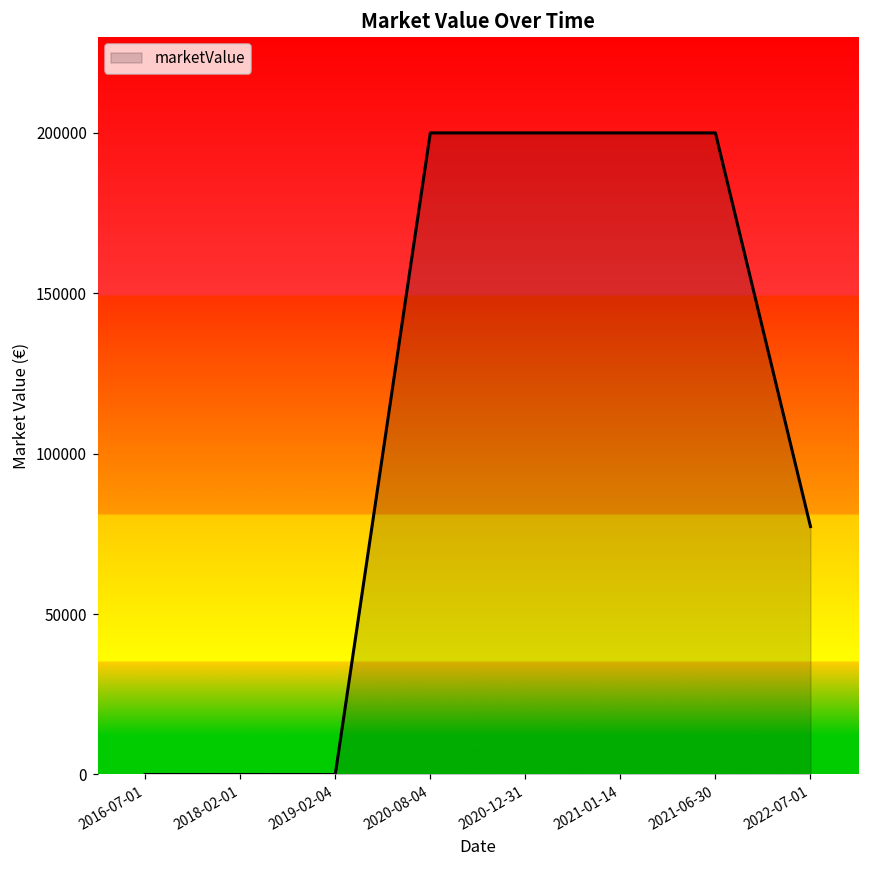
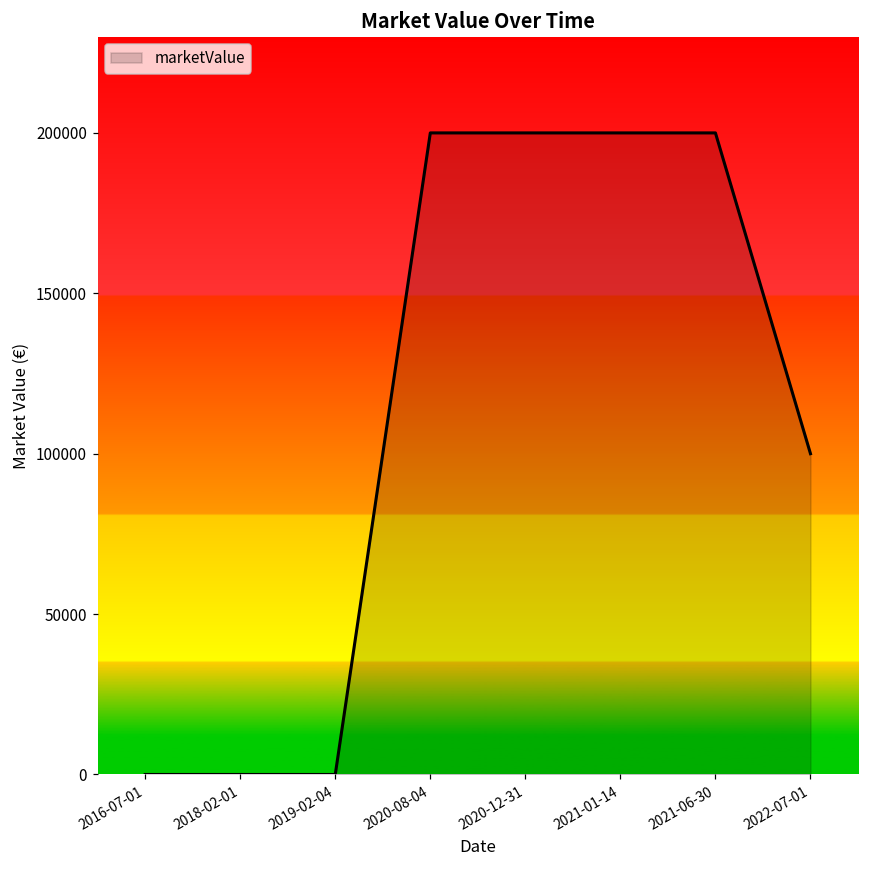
  {
    "2016-07-01": 0,
    "2018-02-01": 0,
    "2019-02-04": 0,
    "2020-08-04": 200000,
    "2020-12-31": 200000,
    "2021-01-14": 200000,
    "2021-06-30": 200000,
-   "2022-07-01": 77000
+   "2022-07-01": 100000
  }
